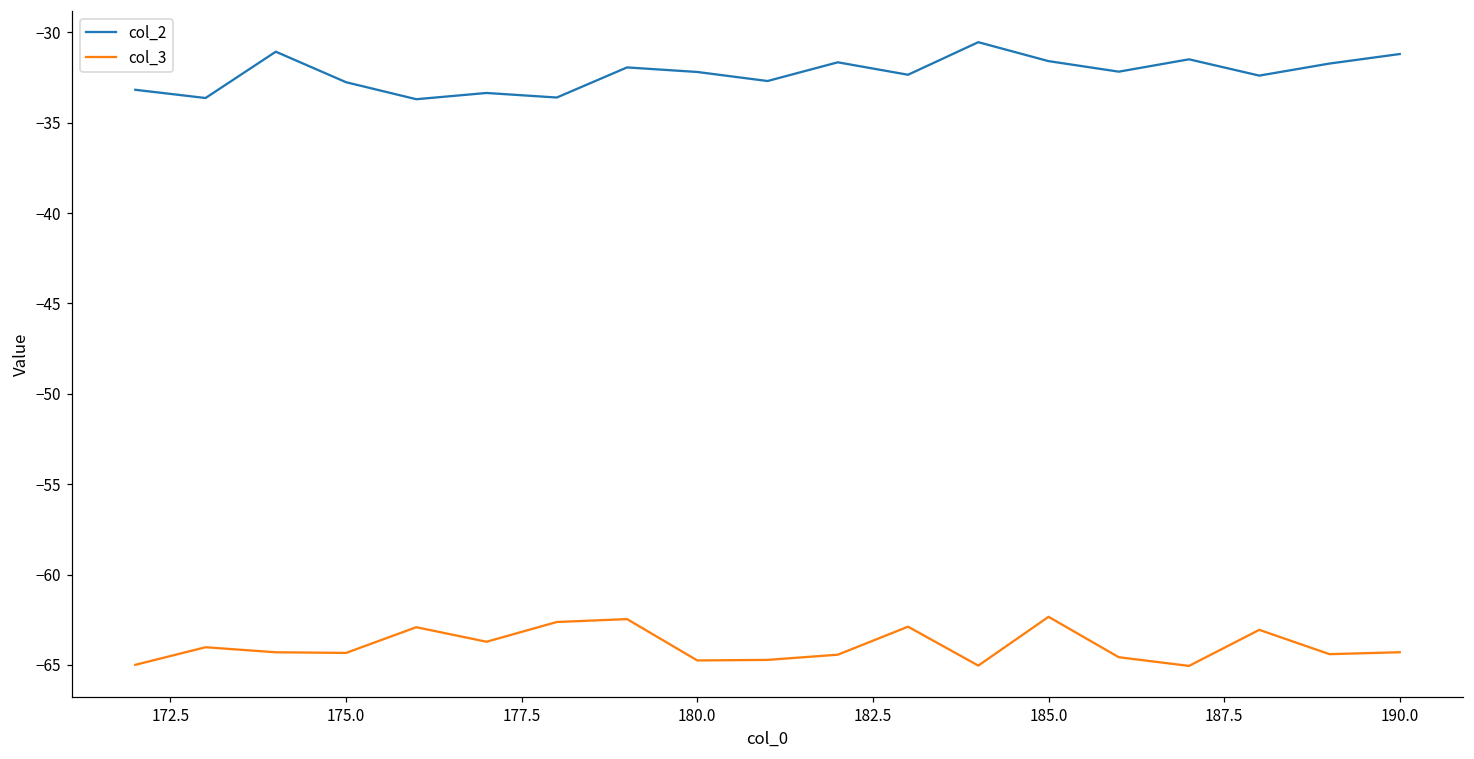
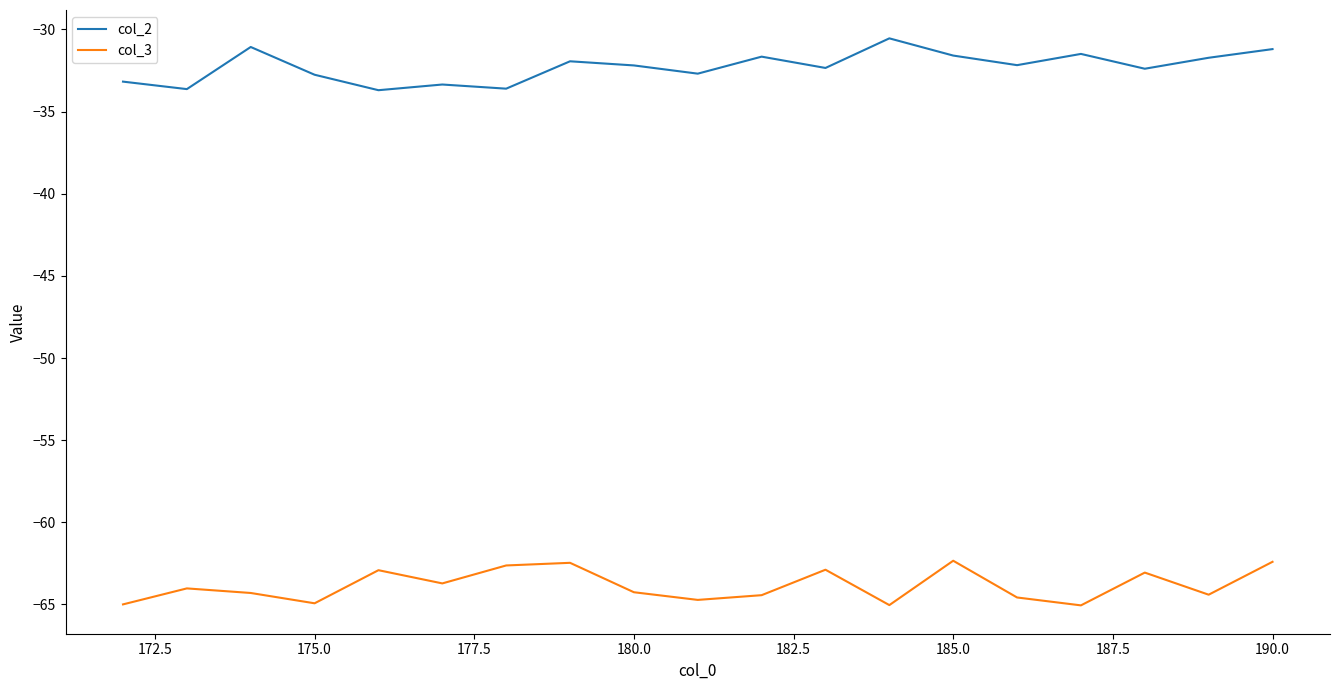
  {
    "col_2": {
      "175.0": -32.8,
      "180.0": -32.2,
      "185.0": -31.6,
      "190.0": -31.2
    },
    "col_3": {
-     "175.0": -64.3,
-     "180.0": -64.8,
+     "175.0": -64.9,
+     "180.0": -64.3,
      "185.0": -62.3,
-     "190.0": -64.3
+     "190.0": -62.4
    }
  }
